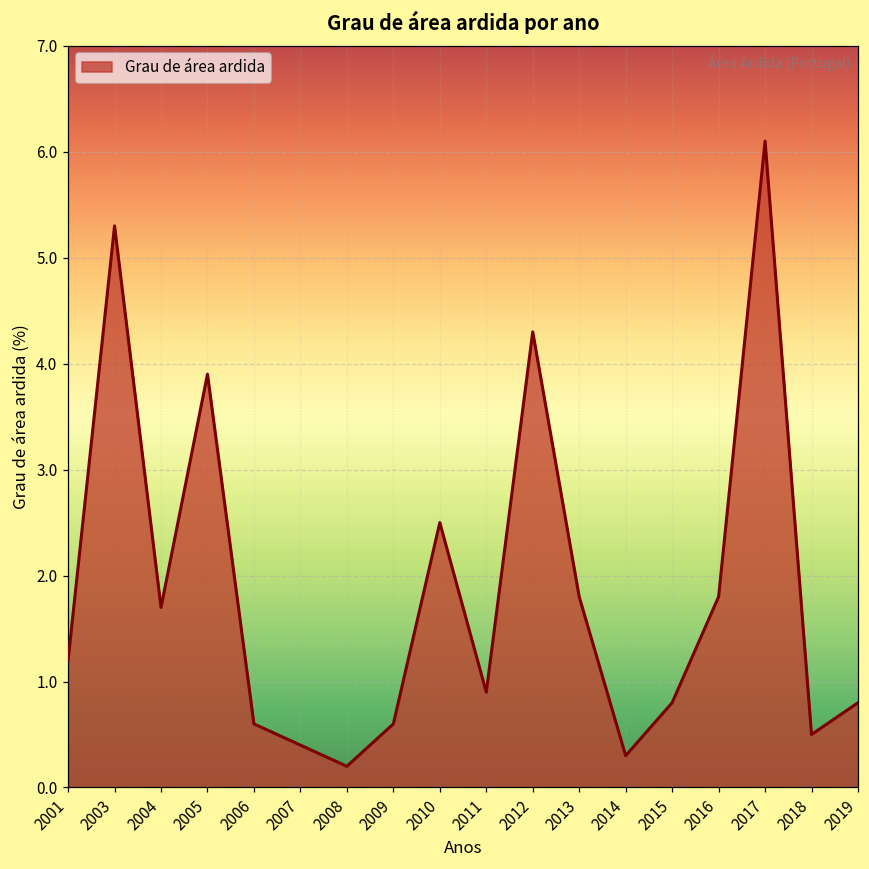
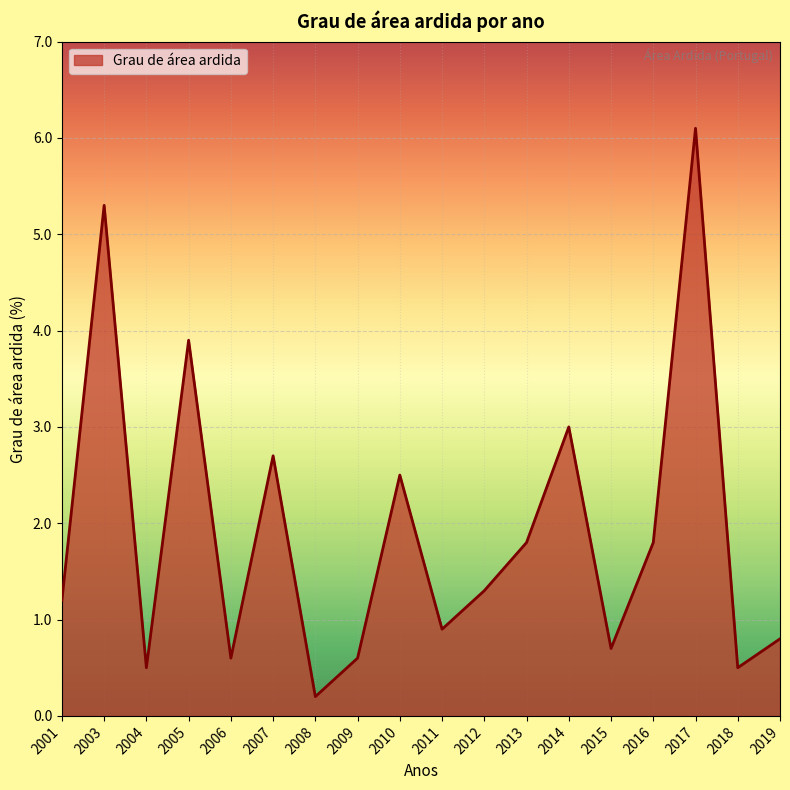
  {
    "2001": 1.2,
    "2003": 5.3,
-   "2004": 1.7,
+   "2004": 0.5,
    "2005": 3.9,
    "2006": 0.6,
-   "2007": 0.4,
+   "2007": 2.7,
    "2008": 0.2,
    "2009": 0.6,
    "2010": 2.5,
    "2011": 0.9,
-   "2012": 4.3,
+   "2012": 1.3,
    "2013": 1.8,
-   "2014": 0.3,
-   "2015": 0.8,
+   "2014": 3.0,
+   "2015": 0.7,
    "2016": 1.8,
    "2017": 6.1,
    "2018": 0.5,
    "2019": 0.8
  }
